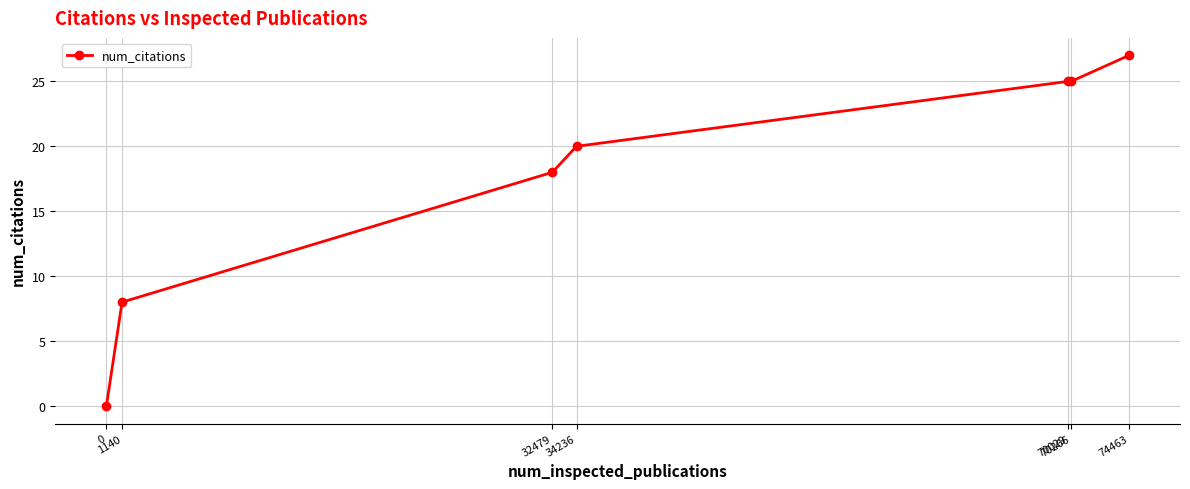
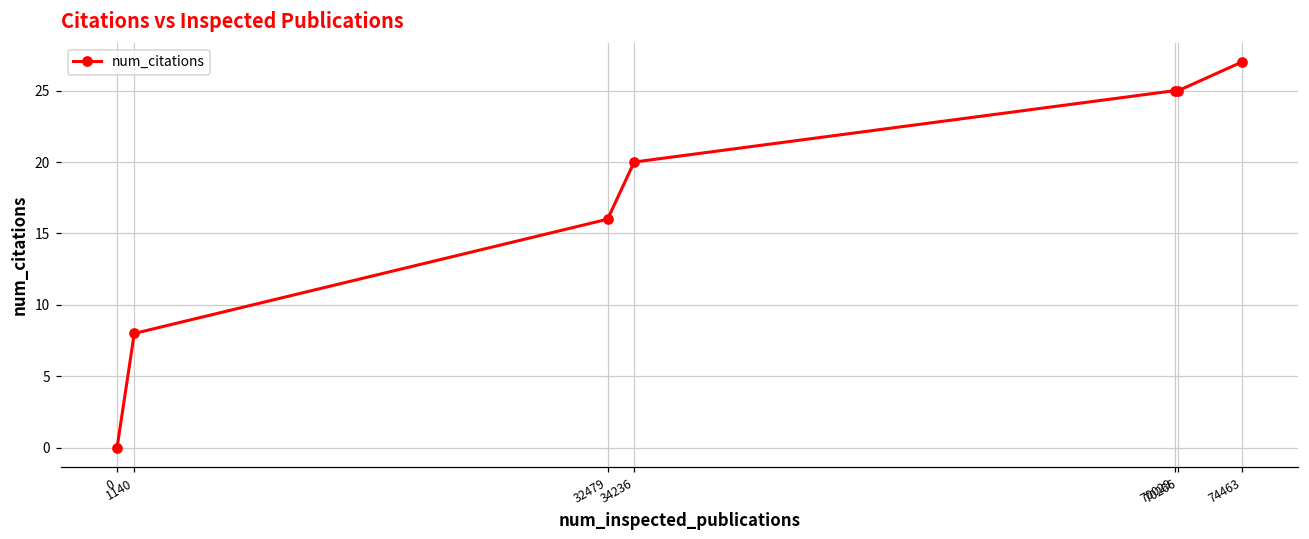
  {
    "0": 0,
    "1140": 8,
-   "32479": 18,
+   "32479": 16,
    "34236": 20,
    "70029": 25,
    "70266": 25,
    "74463": 27
  }
